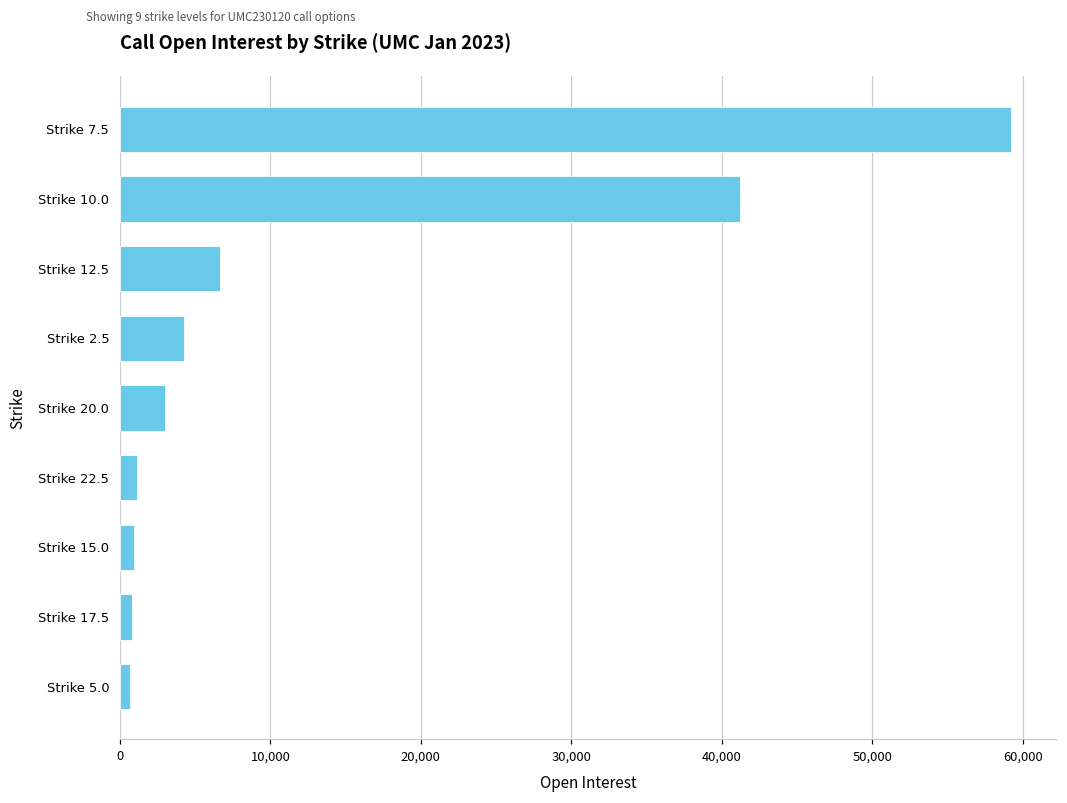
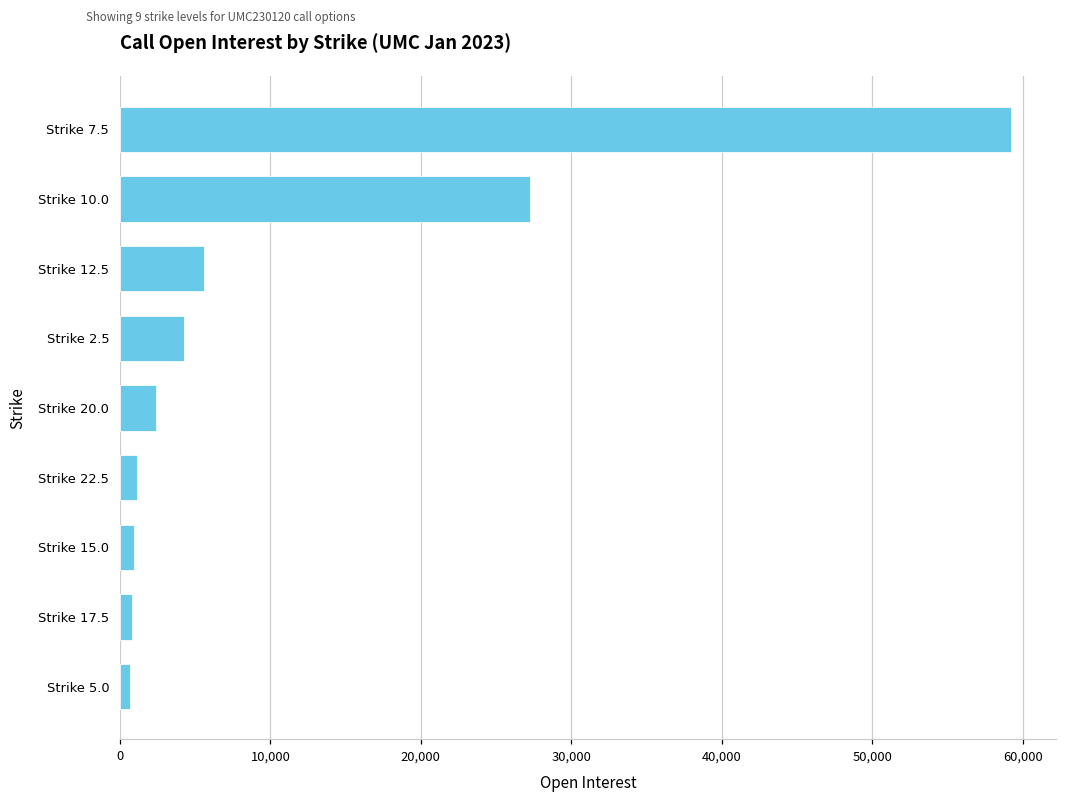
  {
    "Strike 7.5": "59,200",
-   "Strike 10.0": "41,200",
-   "Strike 12.5": "6,700",
+   "Strike 10.0": "27,300",
+   "Strike 12.5": "5,600",
    "Strike 2.5": "4,300",
-   "Strike 20.0": "3,000",
+   "Strike 20.0": "2,400",
    "Strike 22.5": "1,200",
    "Strike 15.0": "900",
    "Strike 17.5": "800",
    "Strike 5.0": "700"
  }
